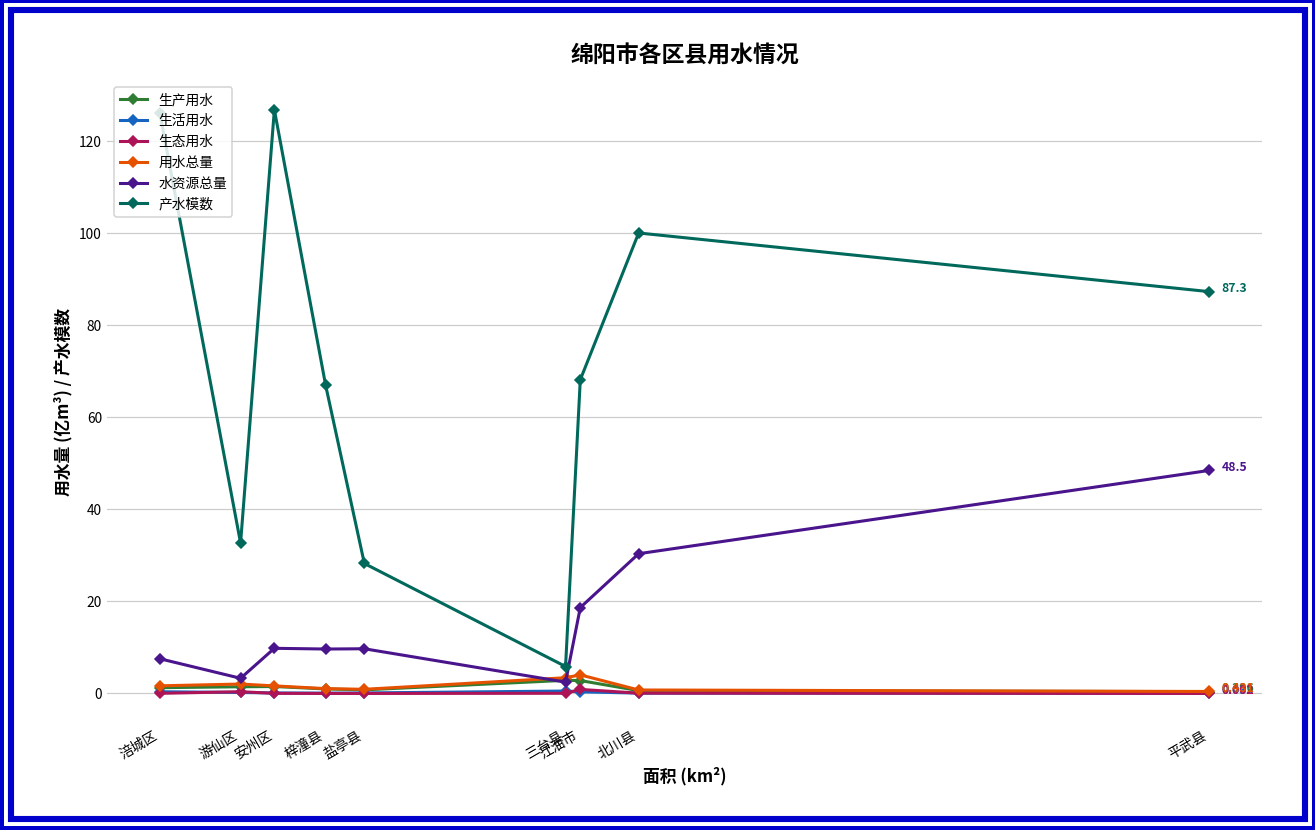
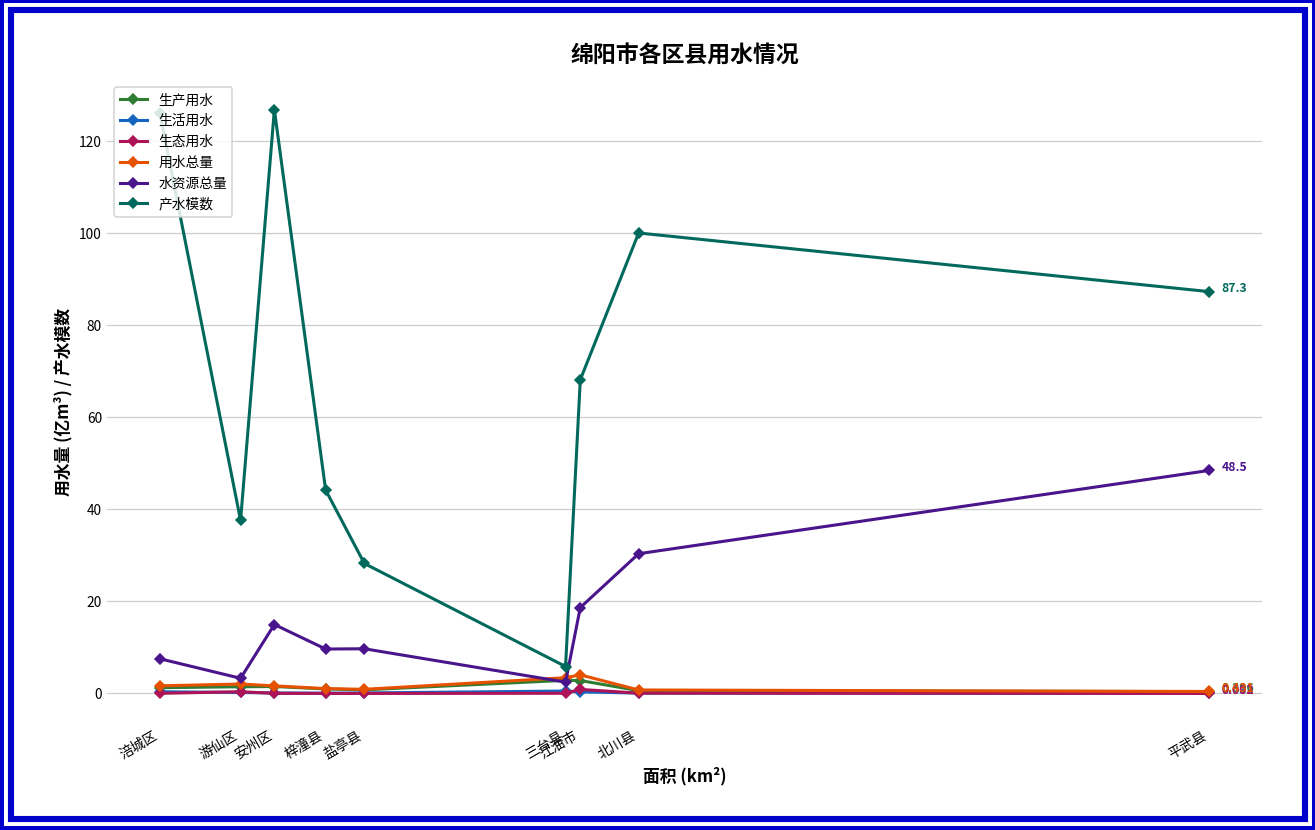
  {
    "生产用水": {
      "江油市": 3
    },
    "用水总量": {
      "江油市": 4
    },
    "水资源总量": {
      "涪城区": 8,
      "游仙区": 3,
-     "安州区": 10,
+     "安州区": 15,
      "梓潼县": 10,
      "盐亭县": 10,
      "江油市": 19,
      "北川县": 30
    },
    "产水模数": {
-     "游仙区": 33,
+     "游仙区": 38,
      "安州区": 127,
-     "梓潼县": 67,
+     "梓潼县": 44,
      "盐亭县": 28,
      "三台县": 6,
      "江油市": 68,
      "北川县": 100
    }
  }
